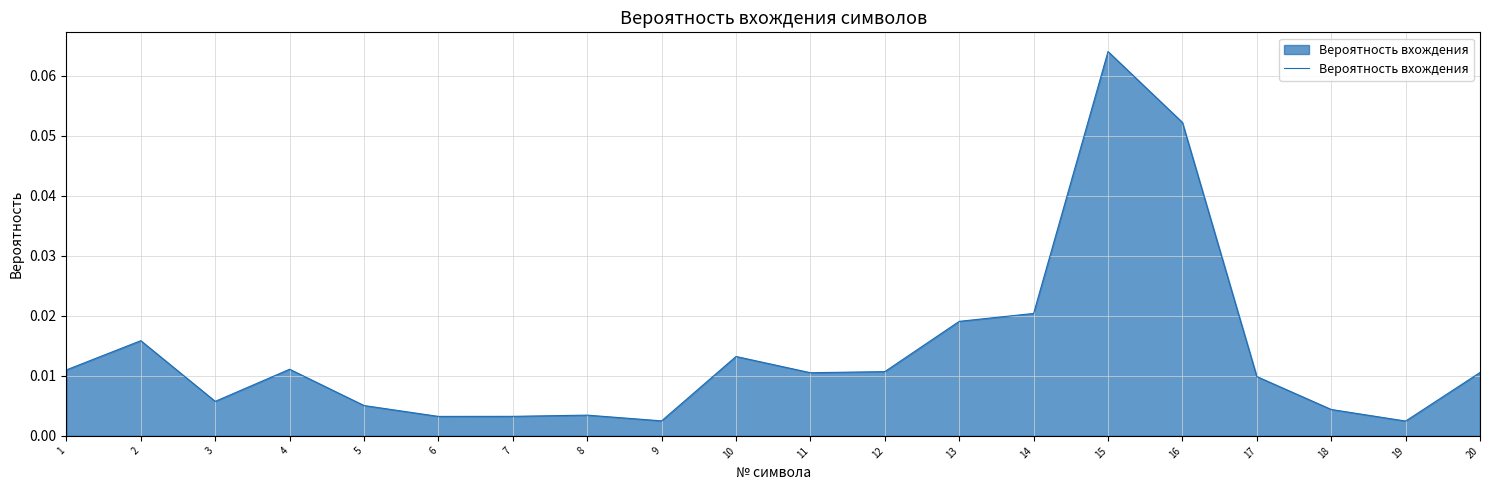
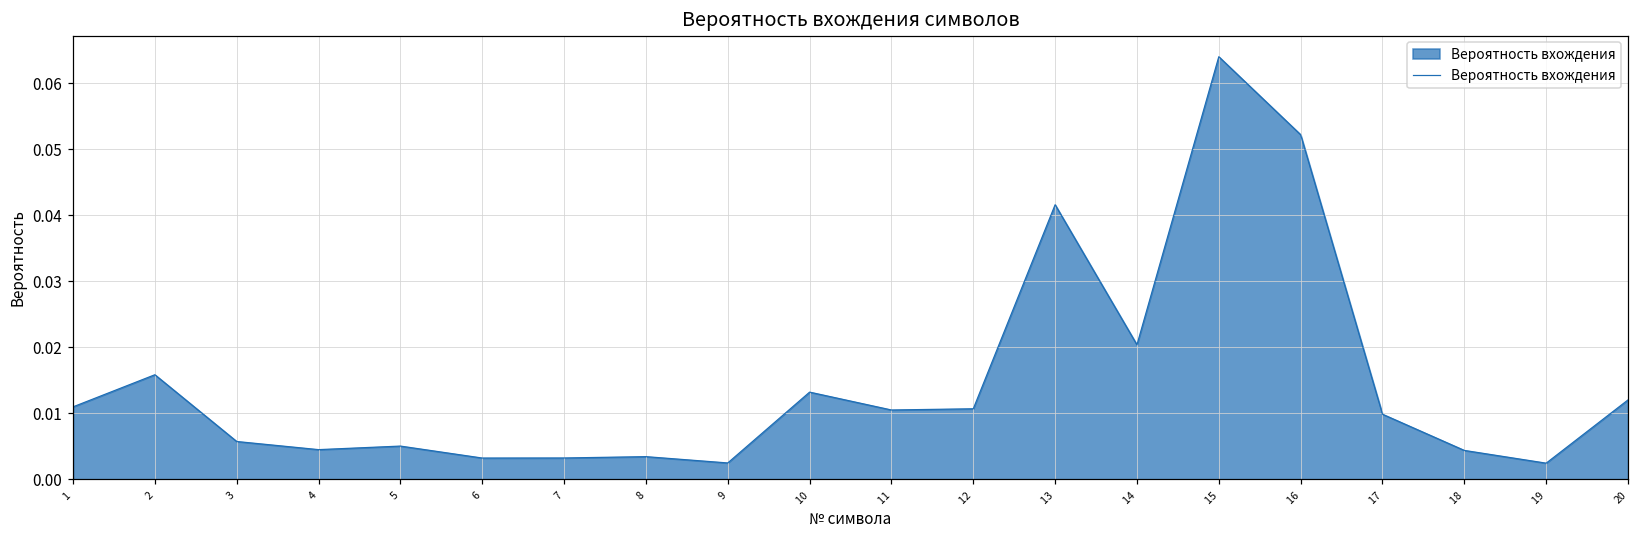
  {
    "1": 0.011,
    "2": 0.016,
    "3": 0.006,
-   "4": 0.011,
+   "4": 0.005,
    "5": 0.005,
    "6": 0.003,
    "7": 0.003,
    "8": 0.003,
    "9": 0.003,
    "10": 0.013,
    "11": 0.011,
    "12": 0.011,
-   "13": 0.019,
+   "13": 0.042,
    "14": 0.020,
    "15": 0.064,
    "16": 0.052,
    "17": 0.010,
    "18": 0.004,
    "19": 0.002,
-   "20": 0.011
+   "20": 0.012
  }
